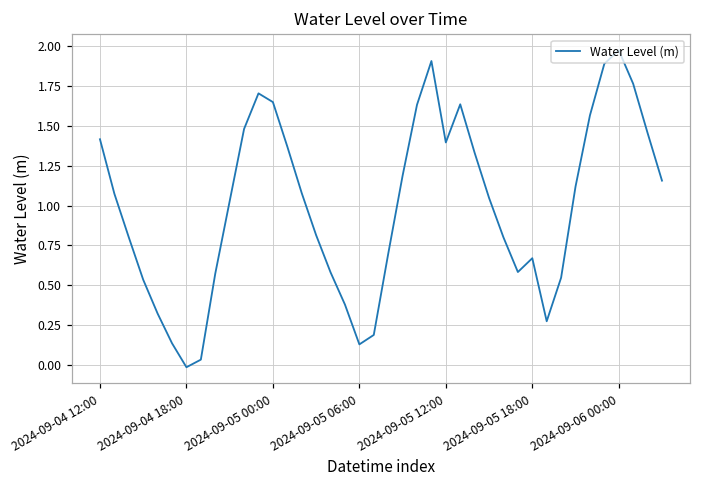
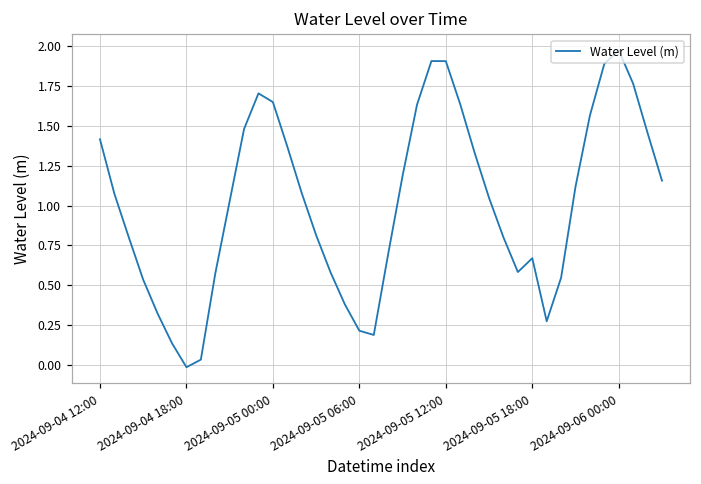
  {
    "2024-09-04 12:00": 1.42,
    "2024-09-04 18:00": -0.01,
    "2024-09-05 00:00": 1.65,
-   "2024-09-05 06:00": 0.13,
-   "2024-09-05 12:00": 1.40,
+   "2024-09-05 06:00": 0.22,
+   "2024-09-05 12:00": 1.90,
    "2024-09-05 18:00": 0.67
  }
